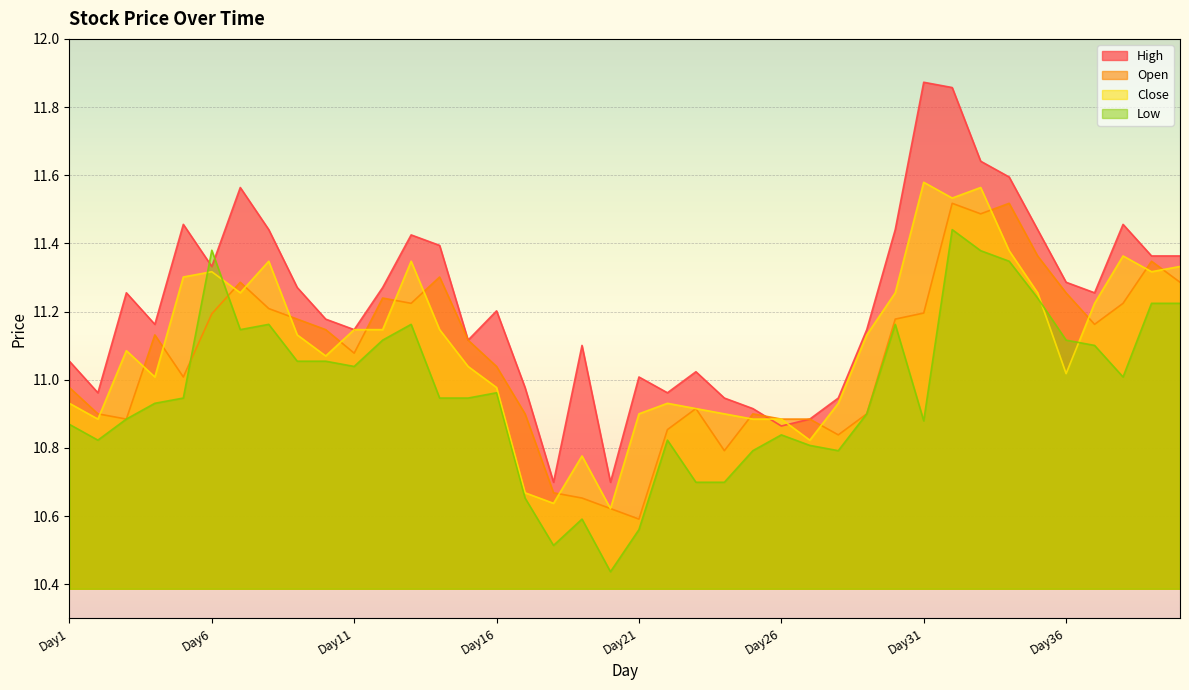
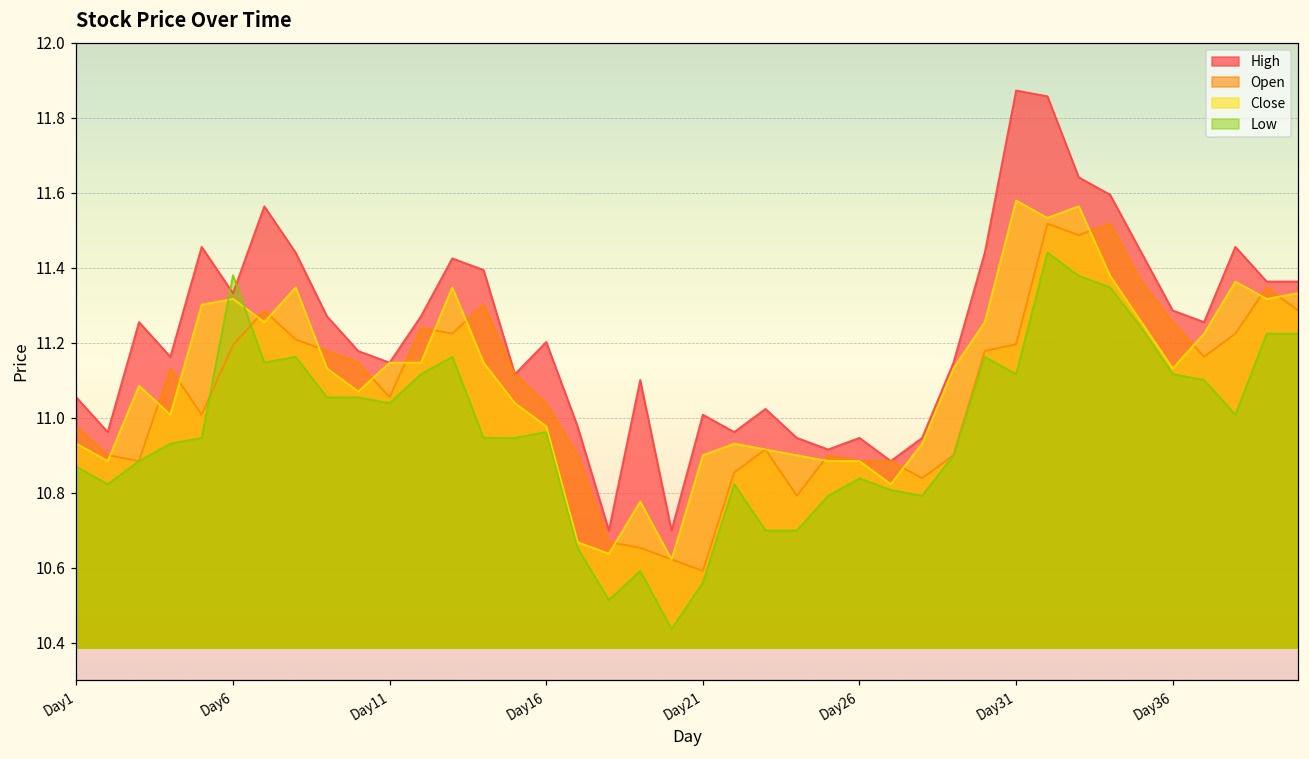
  {
    "High": {
      "Day1": 11.05,
      "Day6": 11.33,
      "Day16": 11.20,
      "Day21": 11.01,
-     "Day26": 10.86,
+     "Day26": 10.95,
      "Day31": 11.87,
      "Day36": 11.29
    },
    "Open": {
      "Day1": 10.98,
      "Day6": 11.19,
-     "Day11": 11.08,
+     "Day11": 11.05,
      "Day16": 11.04,
      "Day21": 10.59,
      "Day31": 11.20,
      "Day36": 11.25
    },
    "Close": {
      "Day1": 10.93,
      "Day6": 11.32,
      "Day16": 10.98,
      "Day21": 10.90,
      "Day31": 11.58,
-     "Day36": 11.02
+     "Day36": 11.13
    },
    "Low": {
      "Day1": 10.87,
      "Day6": 11.38,
      "Day11": 11.04,
      "Day16": 10.96,
      "Day21": 10.56,
      "Day26": 10.84,
-     "Day31": 10.88,
+     "Day31": 11.12,
      "Day36": 11.12
    }
  }
